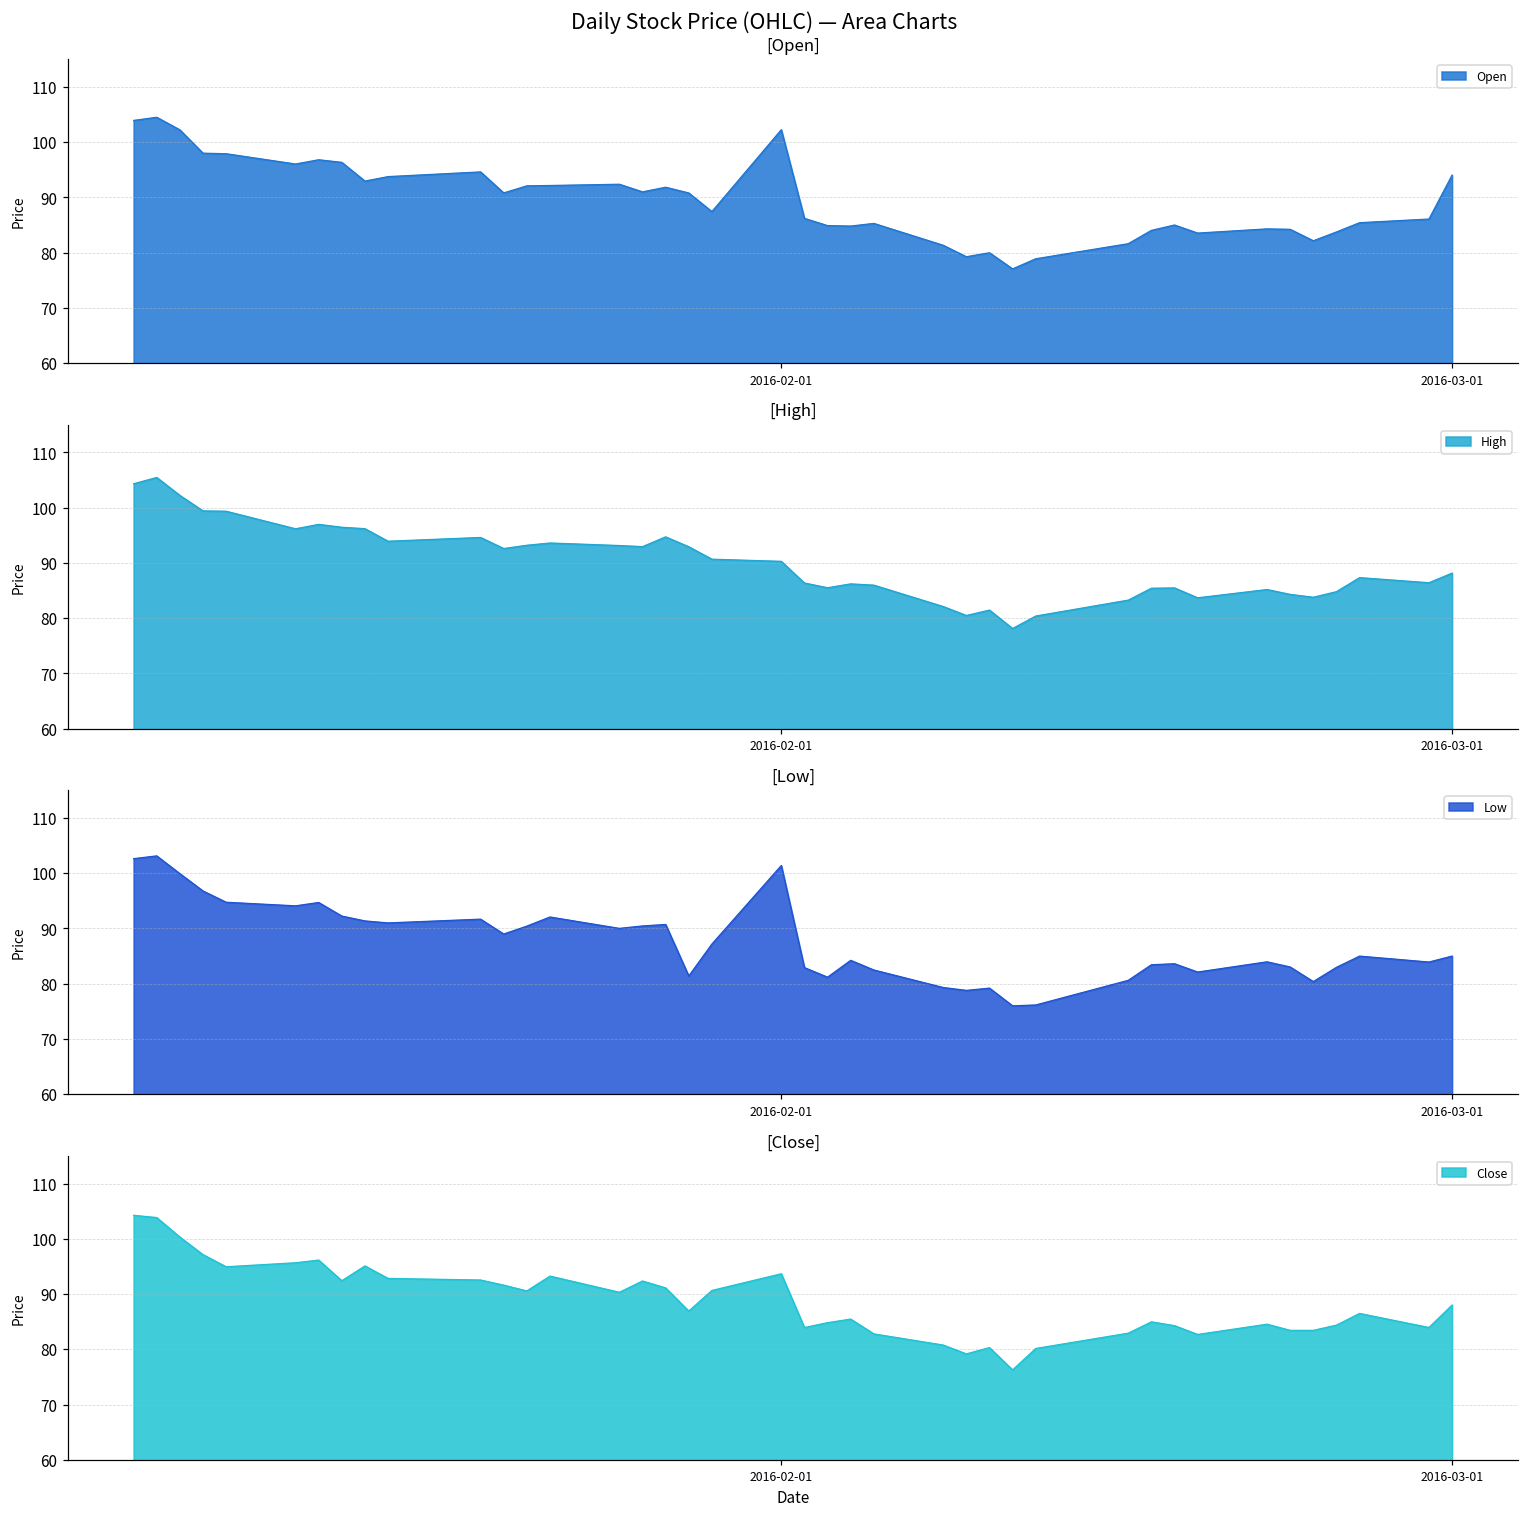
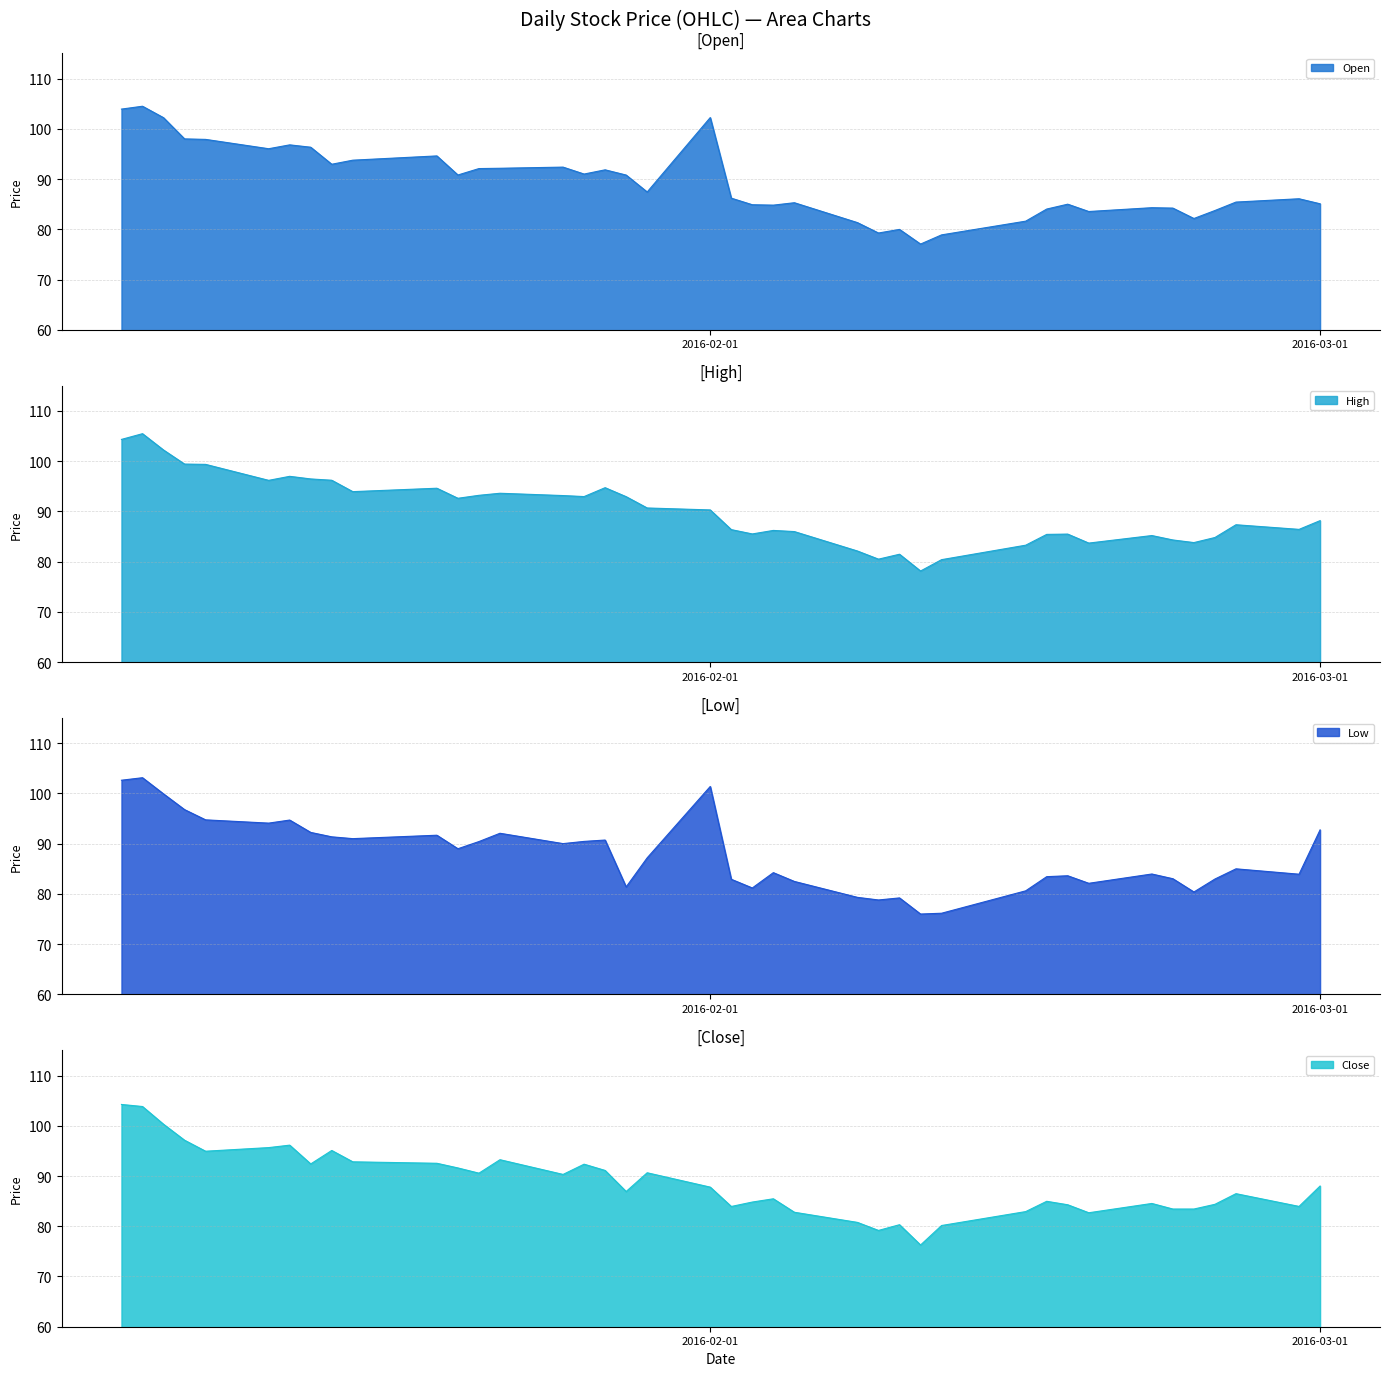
  {
    "[Open]": {
      "2016-02-01": 102,
-     "2016-03-01": 94
+     "2016-03-01": 85
    },
    "[High]": {
      "2016-02-01": 90,
      "2016-03-01": 88
    },
    "[Low]": {
      "2016-02-01": 101,
-     "2016-03-01": 85
+     "2016-03-01": 93
    },
    "[Close]": {
-     "2016-02-01": 94,
+     "2016-02-01": 88,
      "2016-03-01": 88
    }
  }
